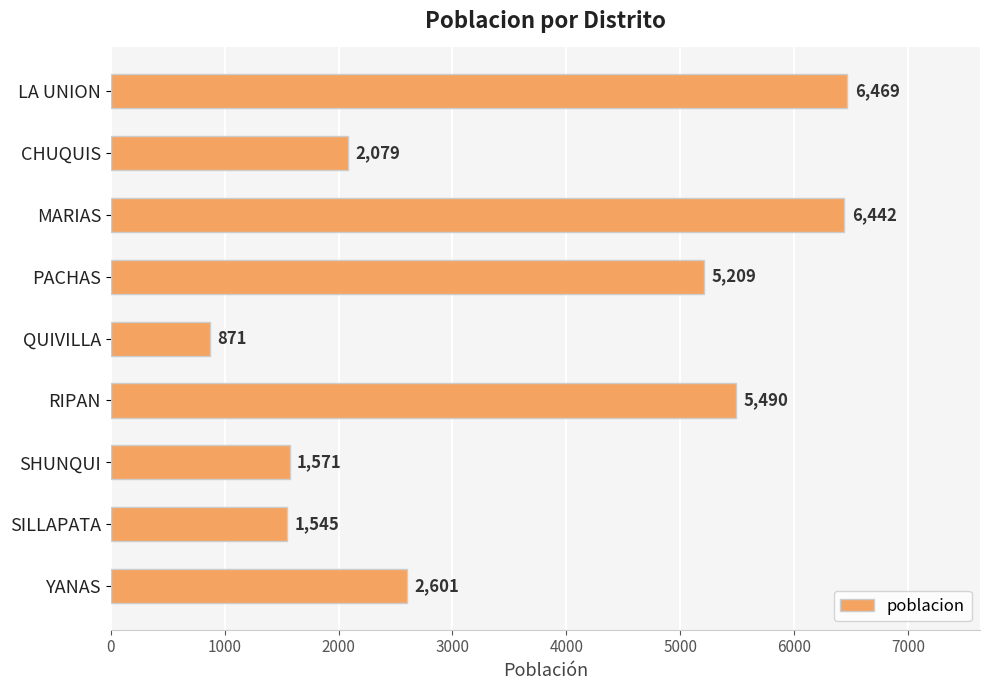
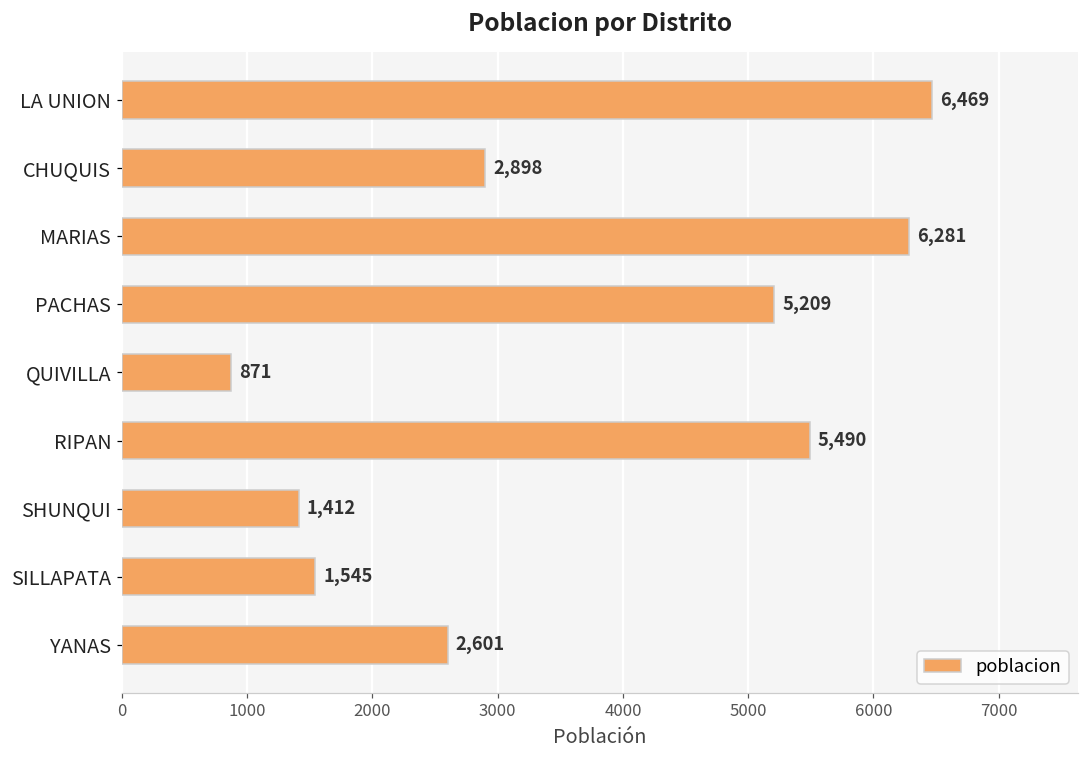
  {
    "LA UNION": "6,469",
-   "CHUQUIS": "2,079",
-   "MARIAS": "6,442",
+   "CHUQUIS": "2,898",
+   "MARIAS": "6,281",
    "PACHAS": "5,209",
    "QUIVILLA": "871",
    "RIPAN": "5,490",
-   "SHUNQUI": "1,571",
+   "SHUNQUI": "1,412",
    "SILLAPATA": "1,545",
    "YANAS": "2,601"
  }
